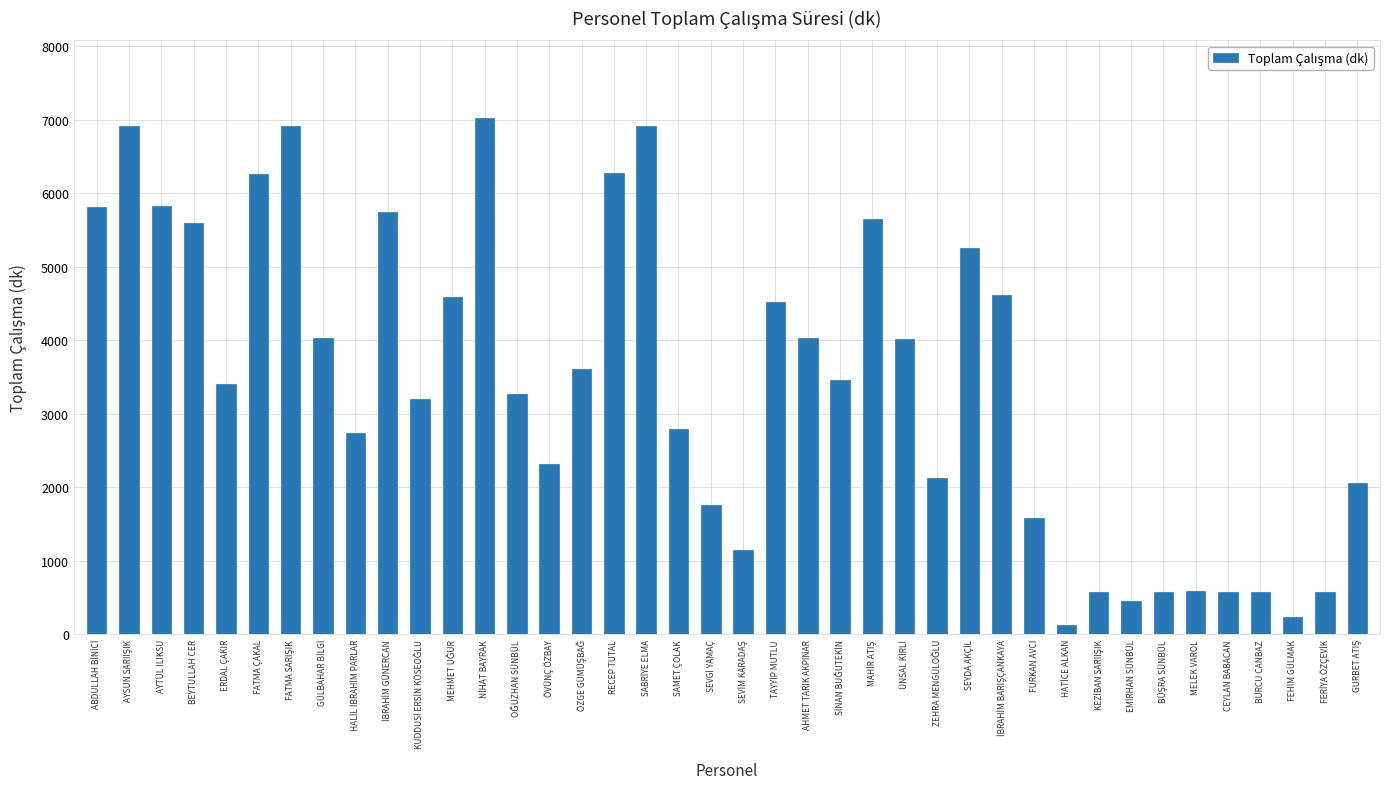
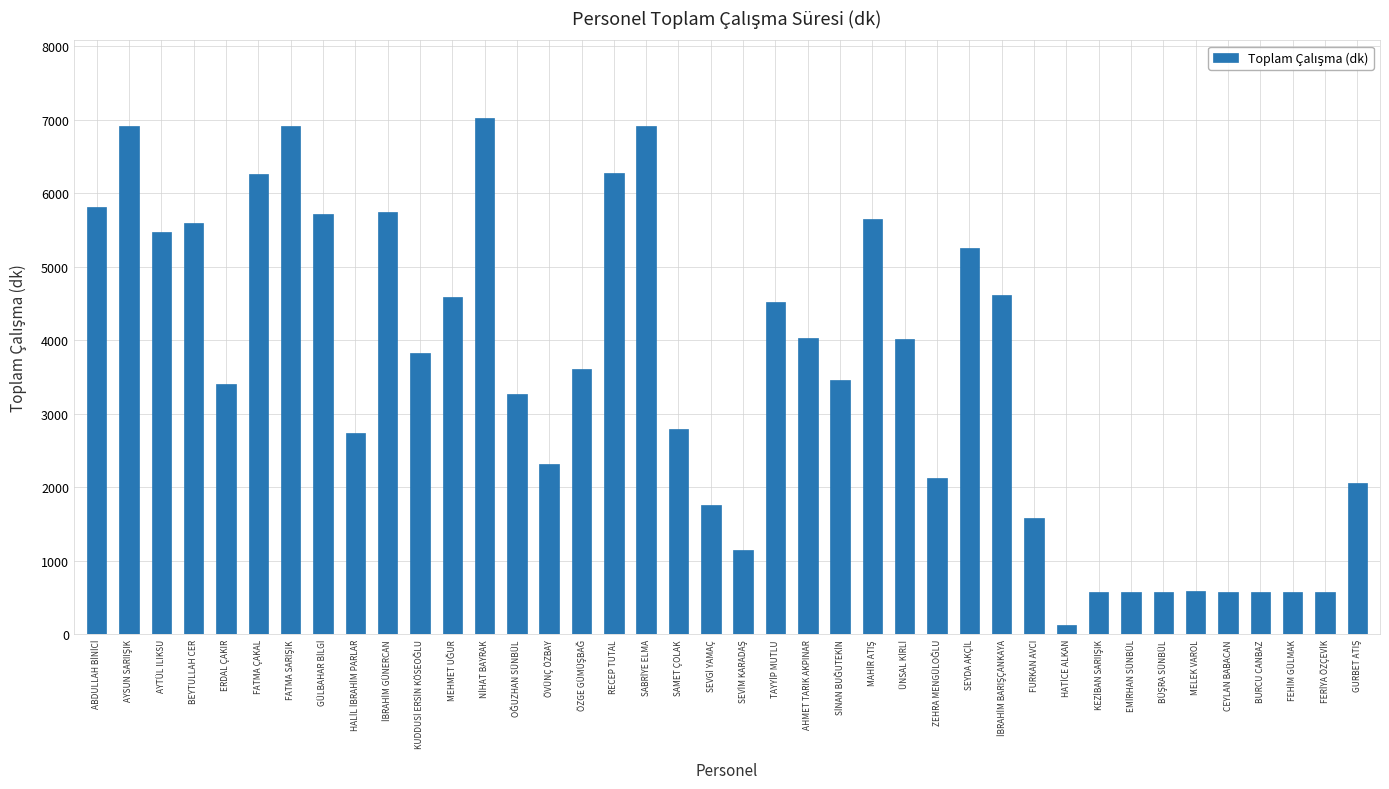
  {
    "ABDULLAH BİNİCİ": 5800,
    "AYSUN SARIIŞIK": 6900,
-   "AYTÜL ILIKSU": 5800,
+   "AYTÜL ILIKSU": 5500,
    "BEYTULLAH CER": 5600,
    "ERDAL ÇAKIR": 3400,
    "FATMA ÇAKAL": 6300,
    "FATMA SARIŞIK": 6900,
-   "GÜLBAHAR BİLGİ": 4000,
+   "GÜLBAHAR BİLGİ": 5700,
    "HALİL İBRAHİM PARLAR": 2700,
    "İBRAHİM GÜNERCAN": 5700,
-   "KUDDUSİ ERSİN KÖSEOĞLU": 3200,
+   "KUDDUSİ ERSİN KÖSEOĞLU": 3800,
    "MEHMET UĞUR": 4600,
    "NİHAT BAYRAK": 7000,
    "OĞUZHAN SÜNBÜL": 3300,
    "ÖVÜNÇ ÖZBAY": 2300,
    "ÖZGE GÜMÜŞBAĞ": 3600,
    "RECEP TUTAL": 6300,
    "SABRİYE ELMA": 6900,
    "SAMET ÇOLAK": 2800,
    "SEVGİ YAMAÇ": 1800,
    "SEVİM KARADAŞ": 1200,
    "TAYYİP MUTLU": 4500,
    "AHMET TARIK AKPINAR": 4000,
    "SİNAN BUĞUTEKİN": 3500,
    "MAHİR ATIŞ": 5700,
    "ÜNSAL KİRLİ": 4000,
    "ZEHRA MENGÜLOĞLU": 2100,
    "SEYDA AKÇİL": 5300,
    "İBRAHİM BARIŞÇANKAYA": 4600,
    "FURKAN AVCI": 1600,
    "HATİCE ALKAN": 100,
    "KEZİBAN SARIIŞIK": 600,
-   "EMİRHAN SÜNBÜL": 400,
+   "EMİRHAN SÜNBÜL": 600,
    "BÜŞRA SÜNBÜL": 600,
    "MELEK VAROL": 600,
    "CEYLAN BABACAN": 600,
    "BURCU CANBAZ": 600,
-   "FEHİM GÜLMAK": 200,
+   "FEHİM GÜLMAK": 600,
    "FERİYA ÖZÇEVİK": 600,
    "GURBET ATIŞ": 2100
  }
